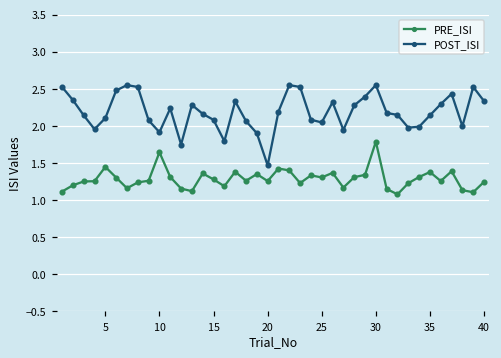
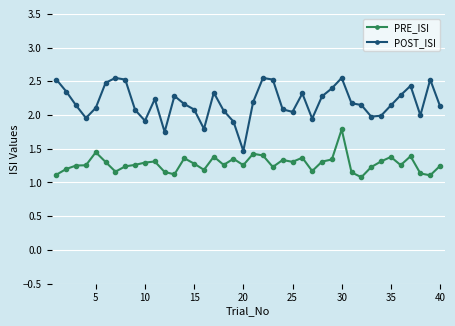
  {
    "PRE_ISI": {
      "5": 1.4,
-     "10": 1.6,
+     "10": 1.3,
      "15": 1.3,
      "20": 1.3,
      "25": 1.3,
      "30": 1.8,
      "35": 1.4,
      "40": 1.2
    },
    "POST_ISI": {
      "5": 2.1,
      "10": 1.9,
      "15": 2.1,
      "20": 1.5,
      "25": 2.0,
      "30": 2.6,
      "35": 2.1,
-     "40": 2.3
+     "40": 2.1
    }
  }
